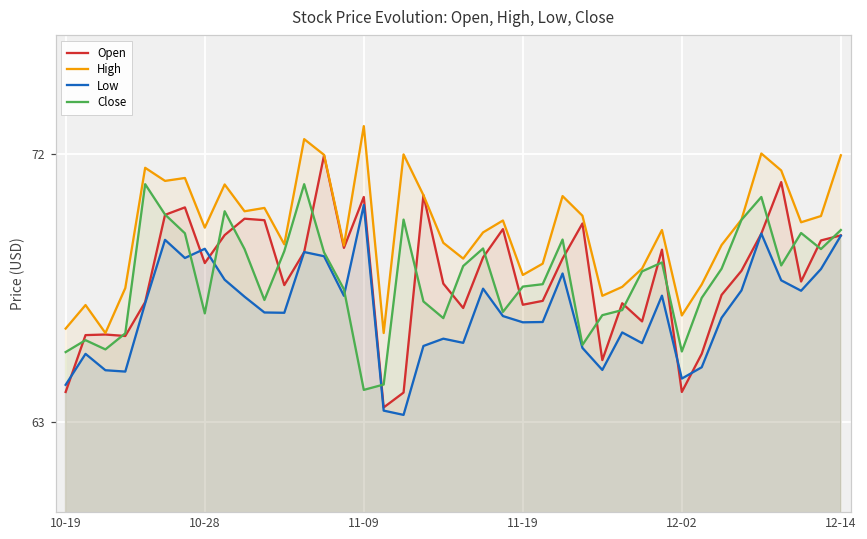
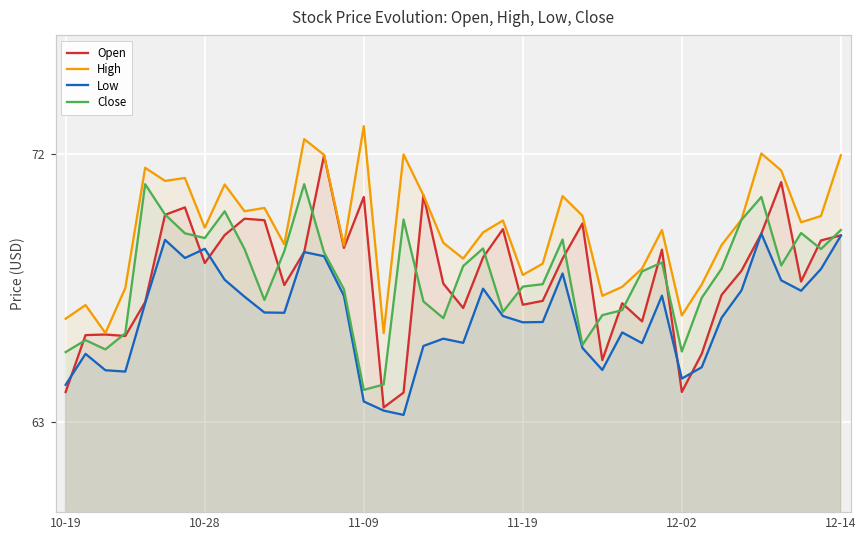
  {
    "Open": {
      "10-19": 64.0,
      "10-28": 68.4,
      "11-09": 70.6,
      "11-19": 67.0,
      "12-02": 64.0
    },
    "High": {
-     "10-19": 66.2,
+     "10-19": 66.5,
      "10-28": 69.5,
      "11-09": 73.0,
      "11-19": 68.0,
      "12-02": 66.6,
      "12-14": 72.0
    },
    "Low": {
      "10-19": 64.3,
      "10-28": 68.8,
-     "11-09": 70.3,
+     "11-09": 63.7,
      "11-19": 66.4,
      "12-02": 64.5
    },
    "Close": {
      "10-19": 65.4,
-     "10-28": 66.7,
+     "10-28": 69.2,
      "11-09": 64.1,
      "11-19": 67.6,
      "12-02": 65.4,
      "12-14": 69.5
    }
  }
